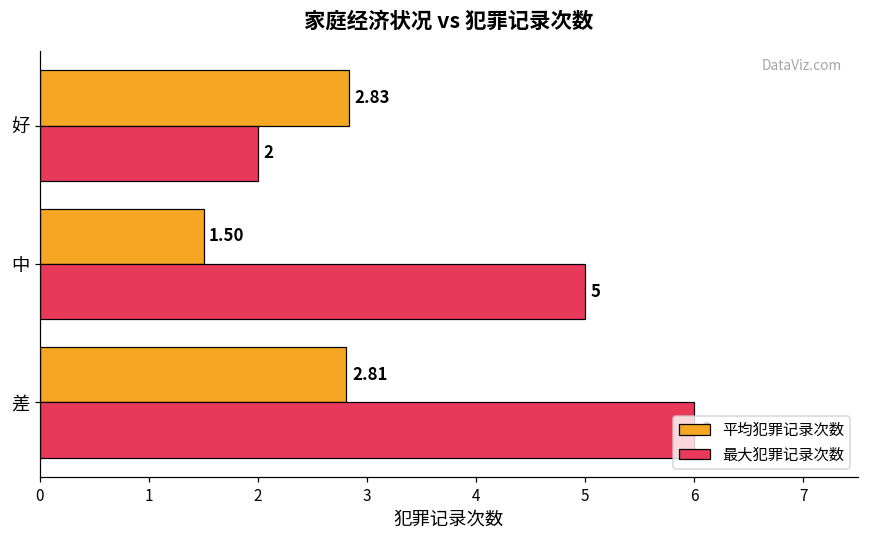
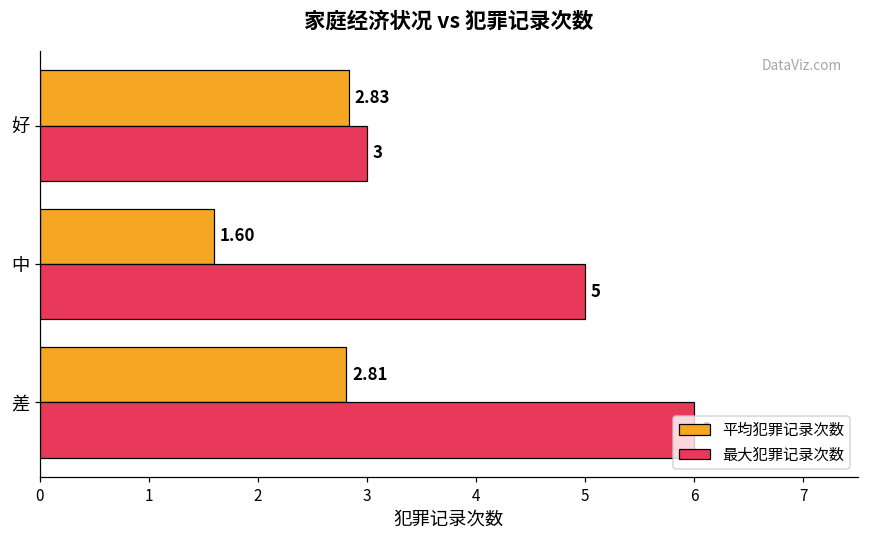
  {
    "平均犯罪记录次数": {
      "好": 2.83,
-     "中": 1.50,
+     "中": 1.60,
      "差": 2.81
    },
    "最大犯罪记录次数": {
-     "好": 2,
+     "好": 3,
      "中": 5
    }
  }
